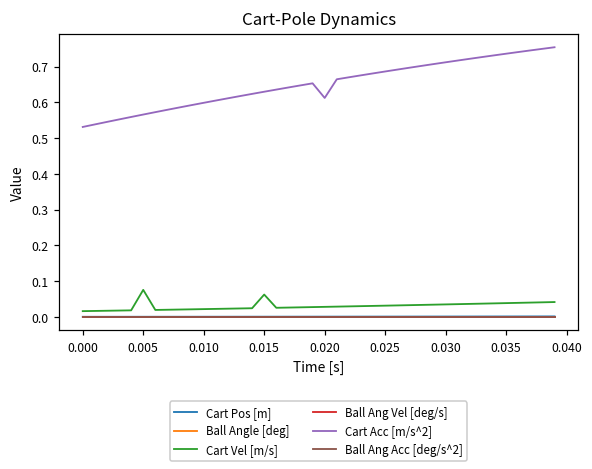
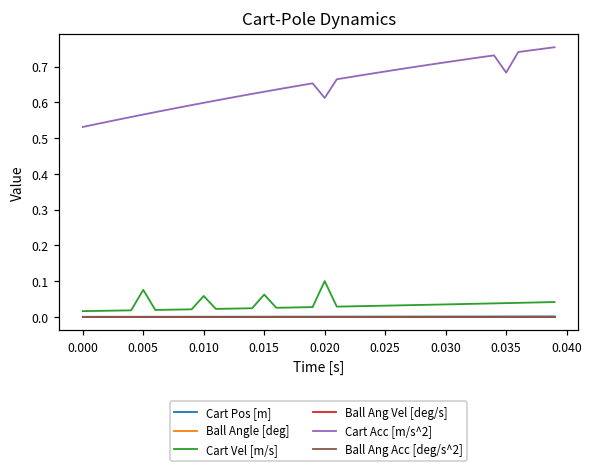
  {
    "Cart Vel [m/s]": {
      "0.000": 0.02,
      "0.005": 0.08,
-     "0.010": 0.02,
+     "0.010": 0.06,
      "0.015": 0.06,
-     "0.020": 0.03,
+     "0.020": 0.10,
      "0.025": 0.03,
      "0.030": 0.03,
      "0.035": 0.04
    },
    "Cart Acc [m/s^2]": {
      "0.000": 0.53,
      "0.005": 0.57,
      "0.010": 0.60,
      "0.015": 0.63,
      "0.020": 0.61,
      "0.025": 0.69,
      "0.030": 0.71,
-     "0.035": 0.74
+     "0.035": 0.68
    }
  }
